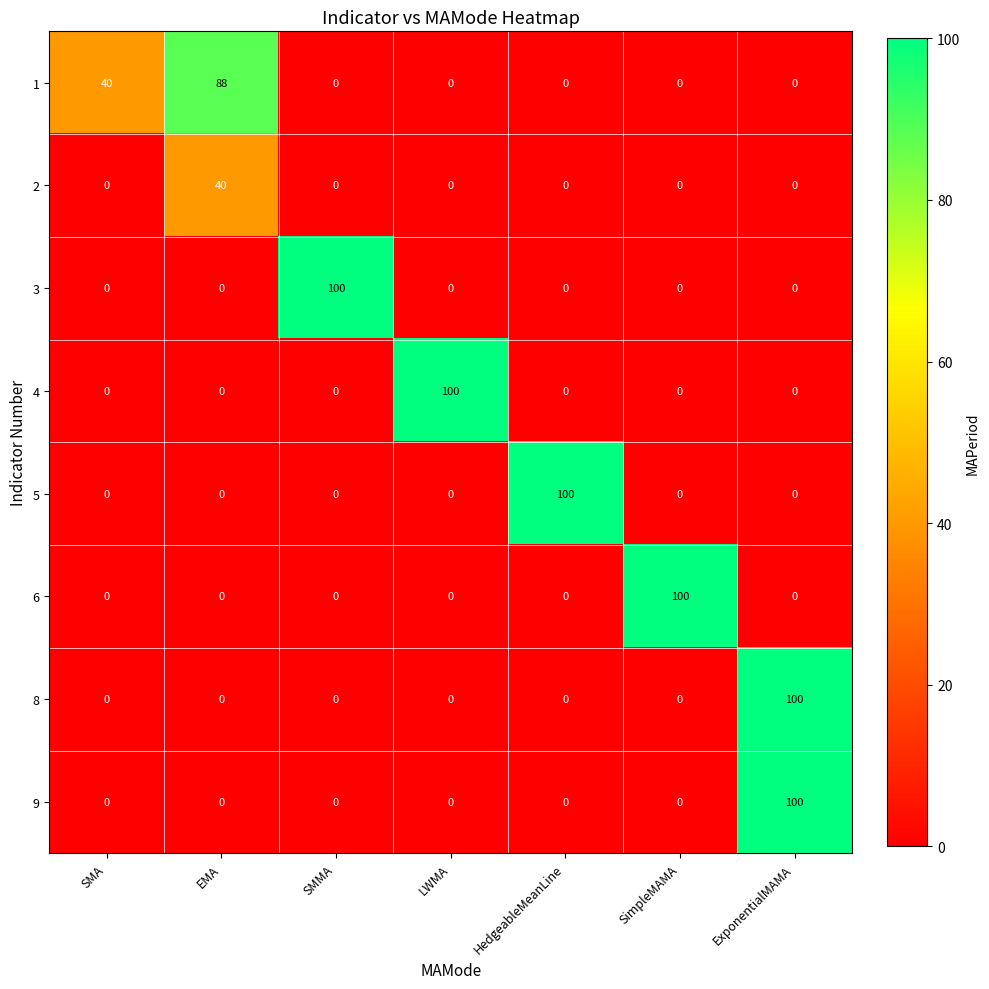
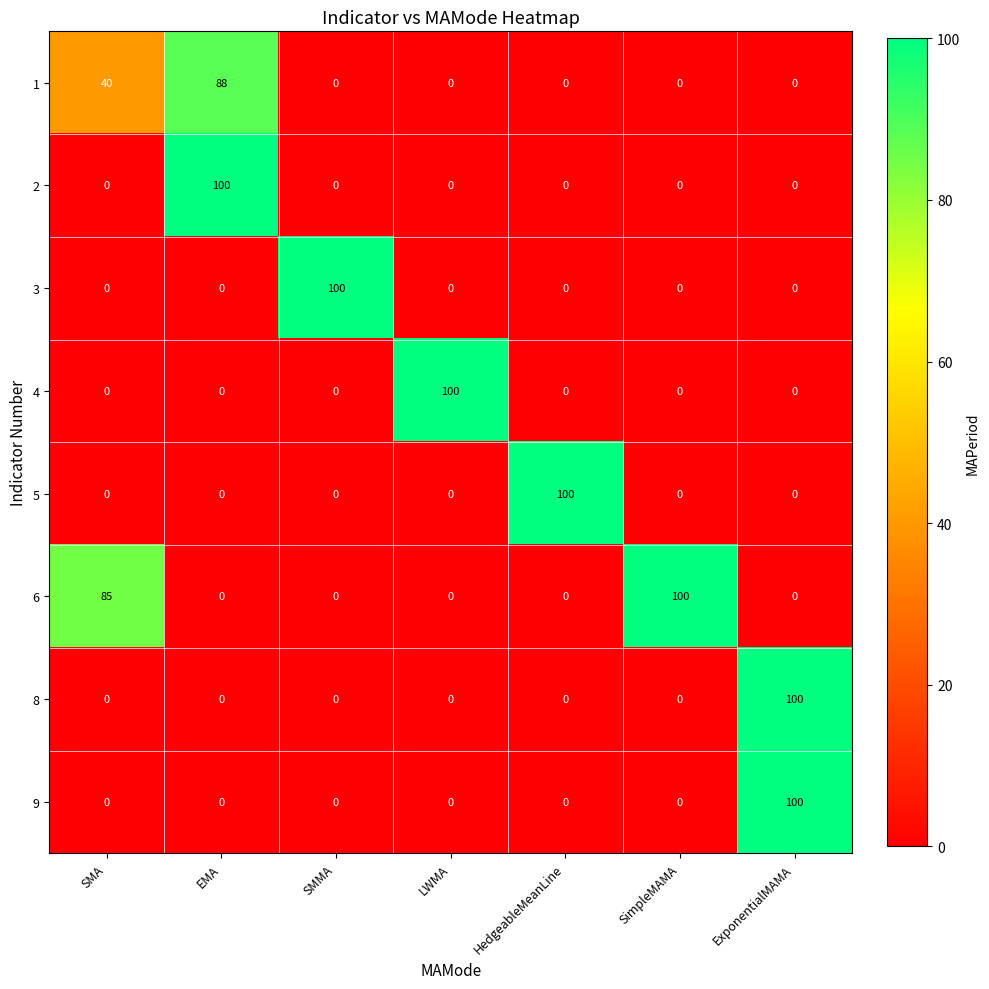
  {
    "1": {
      "SMA": 40,
      "EMA": 88,
      "SMMA": 0,
      "LWMA": 0,
      "HedgeableMeanLine": 0,
      "SimpleMAMA": 0,
      "ExponentialMAMA": 0
    },
    "2": {
      "SMA": 0,
-     "EMA": 40,
+     "EMA": 100,
      "SMMA": 0,
      "LWMA": 0,
      "HedgeableMeanLine": 0,
      "SimpleMAMA": 0,
      "ExponentialMAMA": 0
    },
    "3": {
      "SMA": 0,
      "EMA": 0,
      "SMMA": 100,
      "LWMA": 0,
      "HedgeableMeanLine": 0,
      "SimpleMAMA": 0,
      "ExponentialMAMA": 0
    },
    "4": {
      "SMA": 0,
      "EMA": 0,
      "SMMA": 0,
      "LWMA": 100,
      "HedgeableMeanLine": 0,
      "SimpleMAMA": 0,
      "ExponentialMAMA": 0
    },
    "5": {
      "SMA": 0,
      "EMA": 0,
      "SMMA": 0,
      "LWMA": 0,
      "HedgeableMeanLine": 100,
      "SimpleMAMA": 0,
      "ExponentialMAMA": 0
    },
    "6": {
-     "SMA": 0,
+     "SMA": 85,
      "EMA": 0,
      "SMMA": 0,
      "LWMA": 0,
      "HedgeableMeanLine": 0,
      "SimpleMAMA": 100,
      "ExponentialMAMA": 0
    },
    "8": {
      "SMA": 0,
      "EMA": 0,
      "SMMA": 0,
      "LWMA": 0,
      "HedgeableMeanLine": 0,
      "SimpleMAMA": 0,
      "ExponentialMAMA": 100
    },
    "9": {
      "SMA": 0,
      "EMA": 0,
      "SMMA": 0,
      "LWMA": 0,
      "HedgeableMeanLine": 0,
      "SimpleMAMA": 0,
      "ExponentialMAMA": 100
    }
  }
